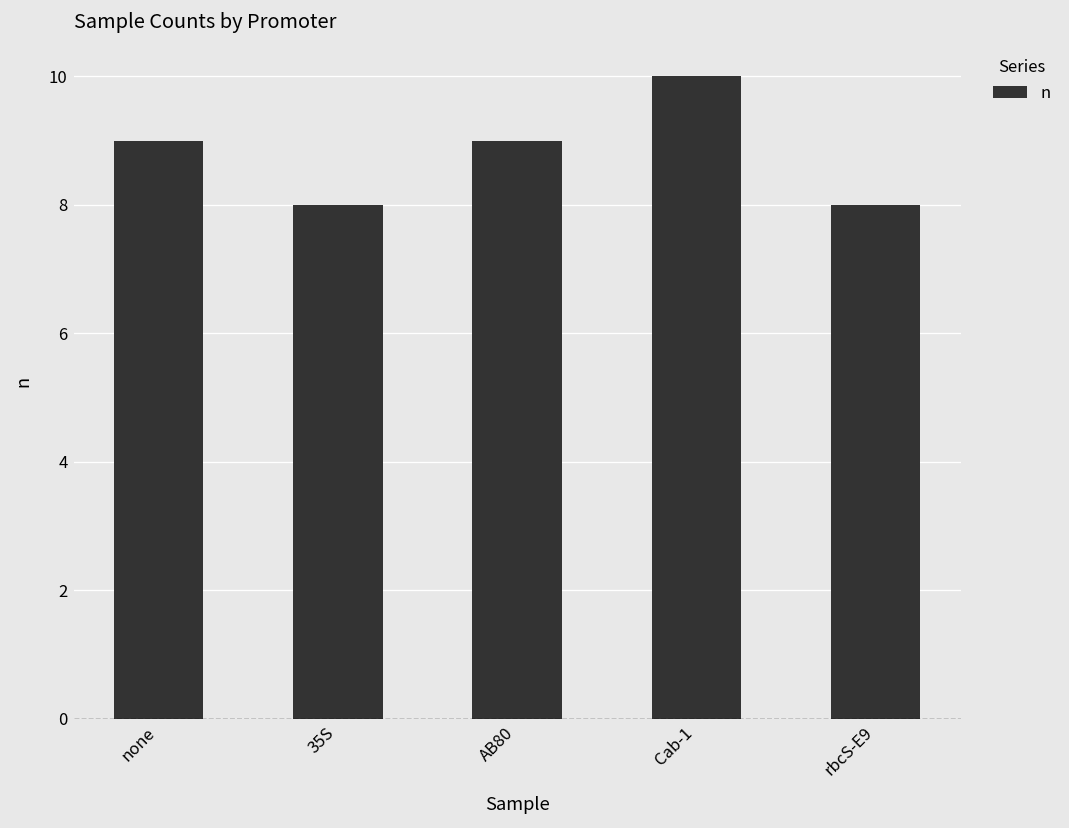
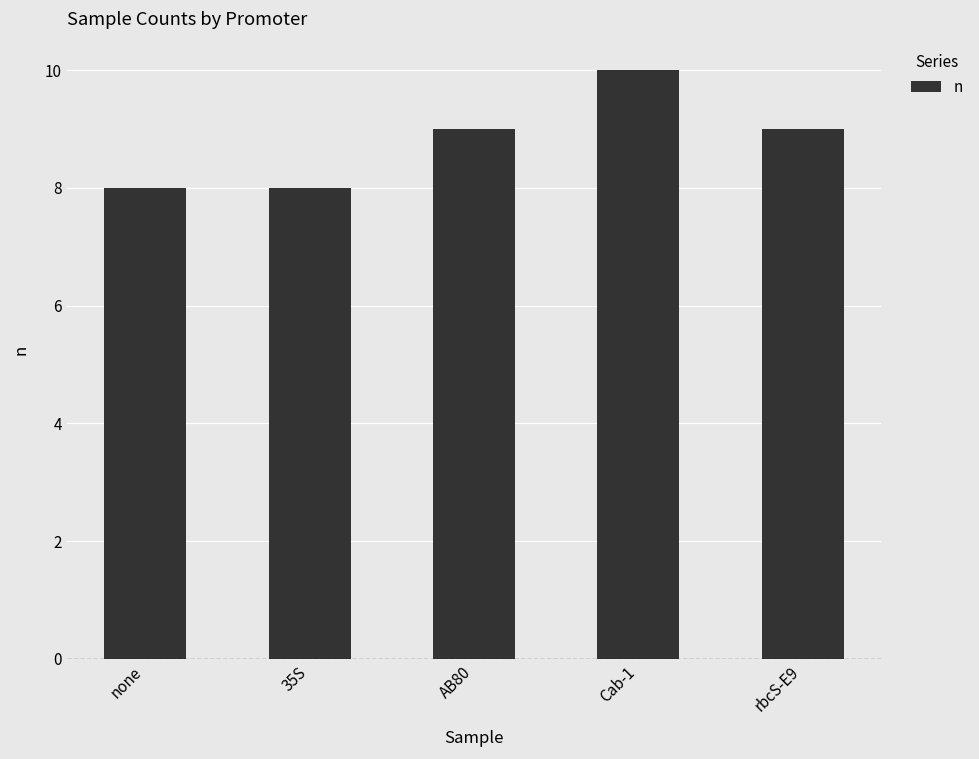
  {
-   "none": 9,
+   "none": 8,
    "35S": 8,
    "AB80": 9,
    "Cab-1": 10,
-   "rbcS-E9": 8
+   "rbcS-E9": 9
  }
